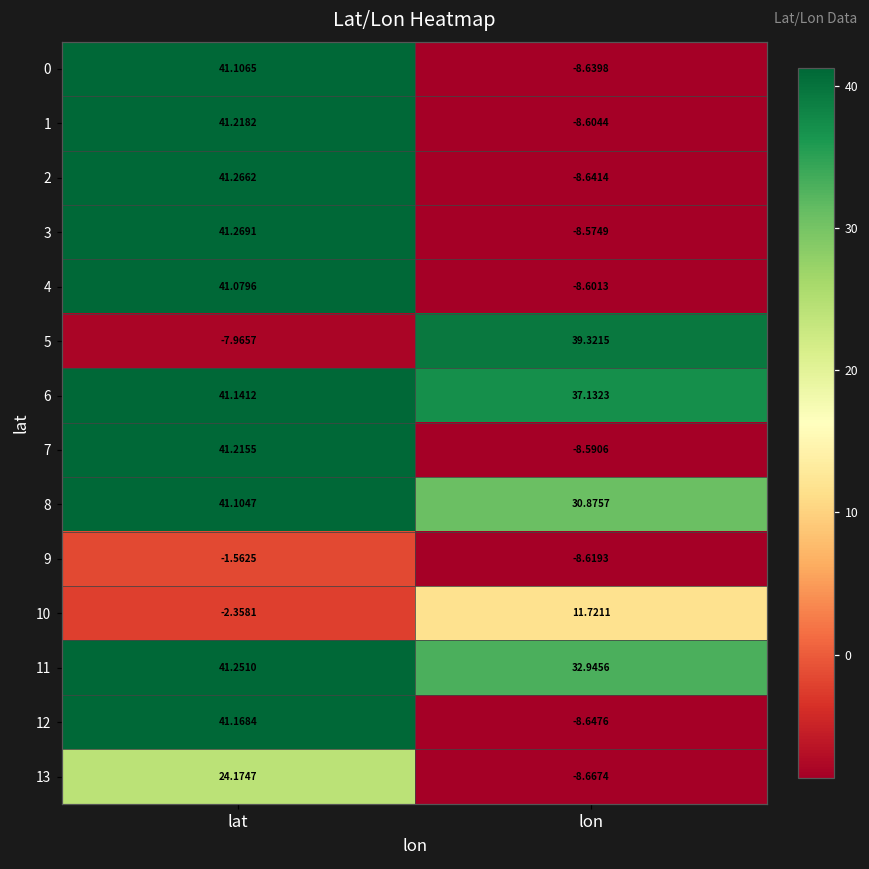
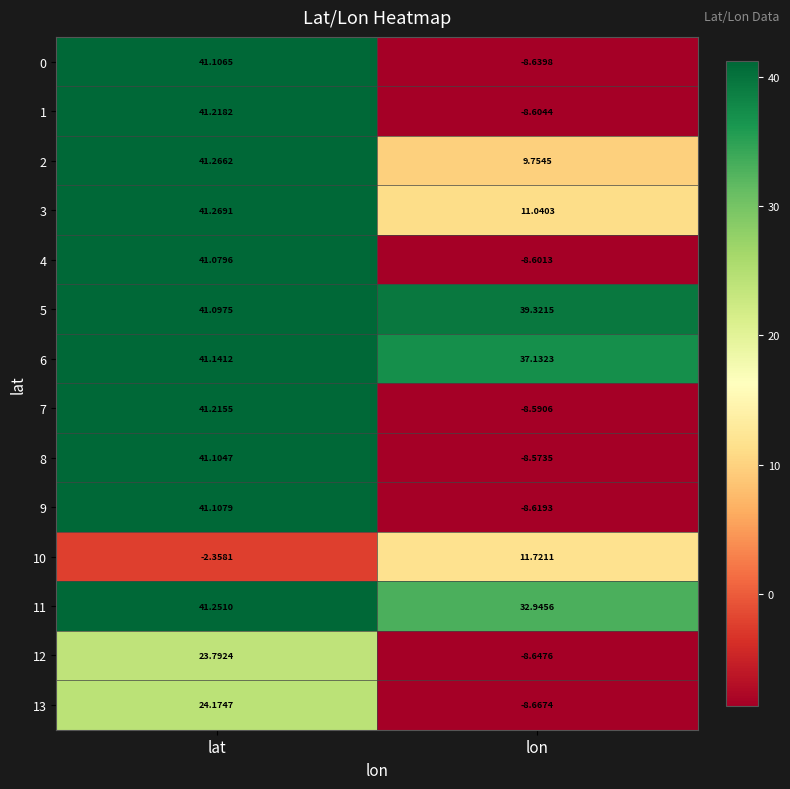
  {
    "0": {
      "lat": 41.1065,
      "lon": -8.6398
    },
    "1": {
      "lat": 41.2182,
      "lon": -8.6044
    },
    "2": {
      "lat": 41.2662,
-     "lon": -8.6414
+     "lon": 9.7545
    },
    "3": {
      "lat": 41.2691,
-     "lon": -8.5749
+     "lon": 11.0403
    },
    "4": {
      "lat": 41.0796,
      "lon": -8.6013
    },
    "5": {
-     "lat": -7.9657,
+     "lat": 41.0975,
      "lon": 39.3215
    },
    "6": {
      "lat": 41.1412,
      "lon": 37.1323
    },
    "7": {
      "lat": 41.2155,
      "lon": -8.5906
    },
    "8": {
      "lat": 41.1047,
-     "lon": 30.8757
+     "lon": -8.5735
    },
    "9": {
-     "lat": -1.5625,
+     "lat": 41.1079,
      "lon": -8.6193
    },
    "10": {
      "lat": -2.3581,
      "lon": 11.7211
    },
    "11": {
      "lat": 41.2510,
      "lon": 32.9456
    },
    "12": {
-     "lat": 41.1684,
+     "lat": 23.7924,
      "lon": -8.6476
    },
    "13": {
      "lat": 24.1747,
      "lon": -8.6674
    }
  }
